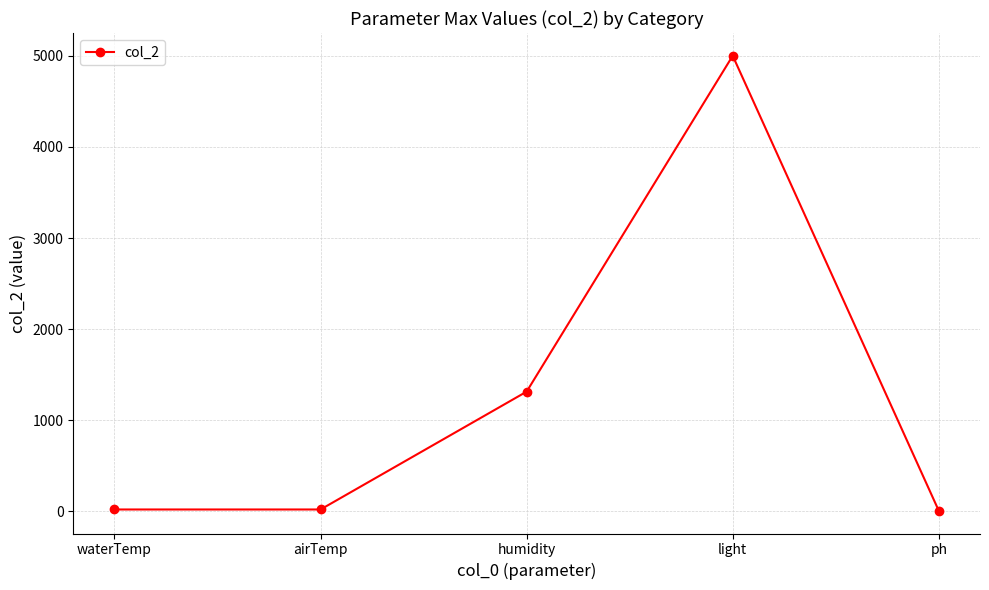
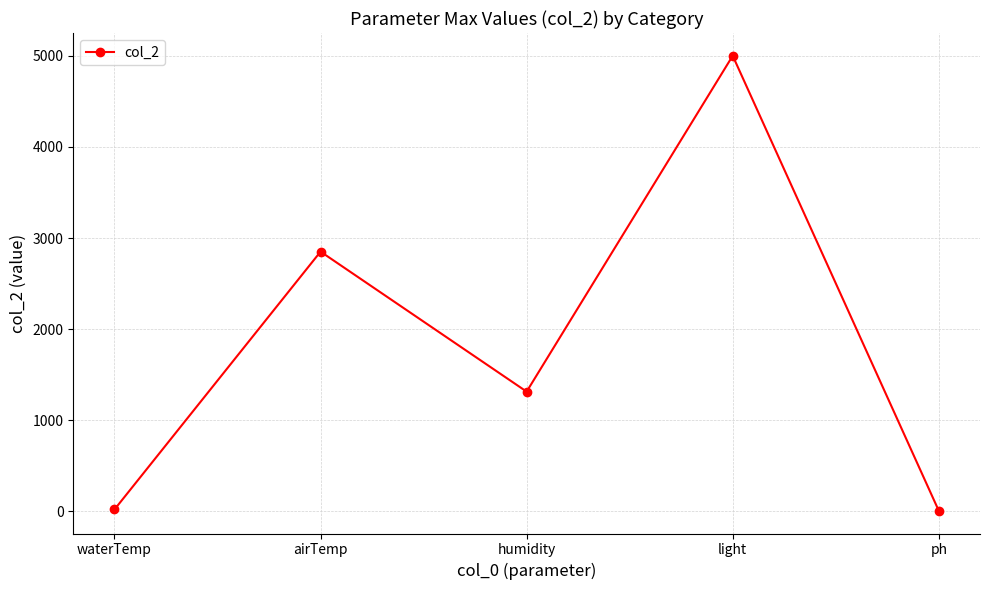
  {
    "waterTemp": 0,
-   "airTemp": 0,
+   "airTemp": 2900,
    "humidity": 1300,
    "light": 5000,
    "ph": 0
  }
